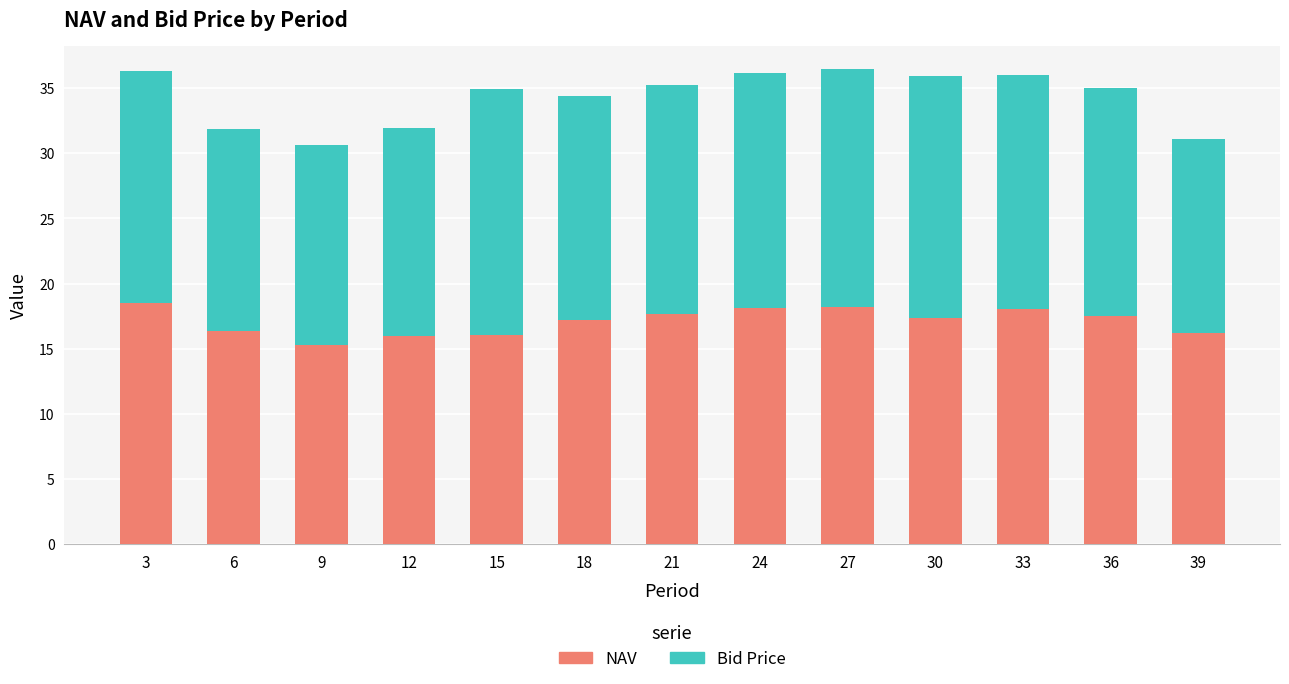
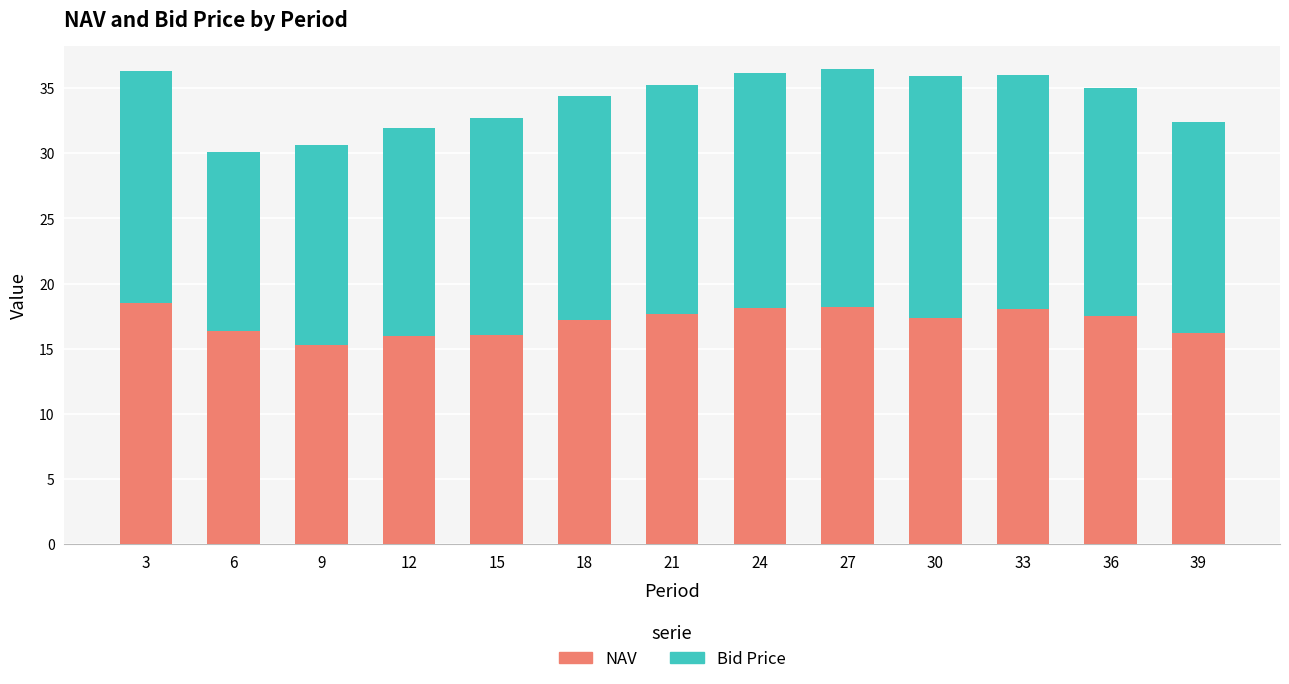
  {
    "NAV": {
      "3": 18.5,
      "6": 16.3,
      "9": 15.3,
      "12": 16.0,
      "15": 16.0,
      "18": 17.2,
      "21": 17.6,
      "24": 18.1,
      "27": 18.2,
      "30": 17.4,
      "33": 18.0,
      "36": 17.5,
      "39": 16.2
    },
    "Bid Price": {
      "3": 17.8,
-     "6": 15.5,
+     "6": 13.8,
      "9": 15.3,
      "12": 16.0,
-     "15": 18.9,
+     "15": 16.7,
      "18": 17.2,
      "21": 17.6,
      "24": 18.0,
      "27": 18.2,
      "30": 18.6,
      "33": 18.0,
      "36": 17.5,
-     "39": 14.8
+     "39": 16.2
    }
  }
